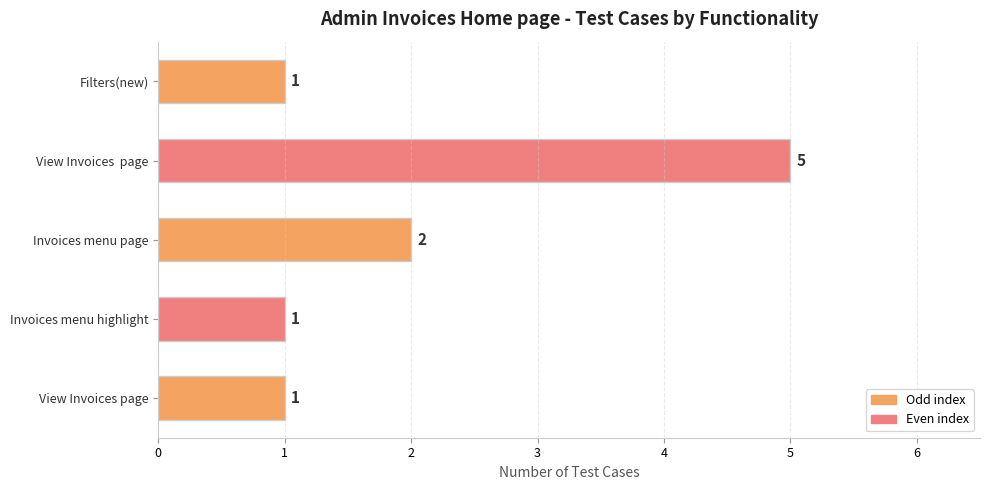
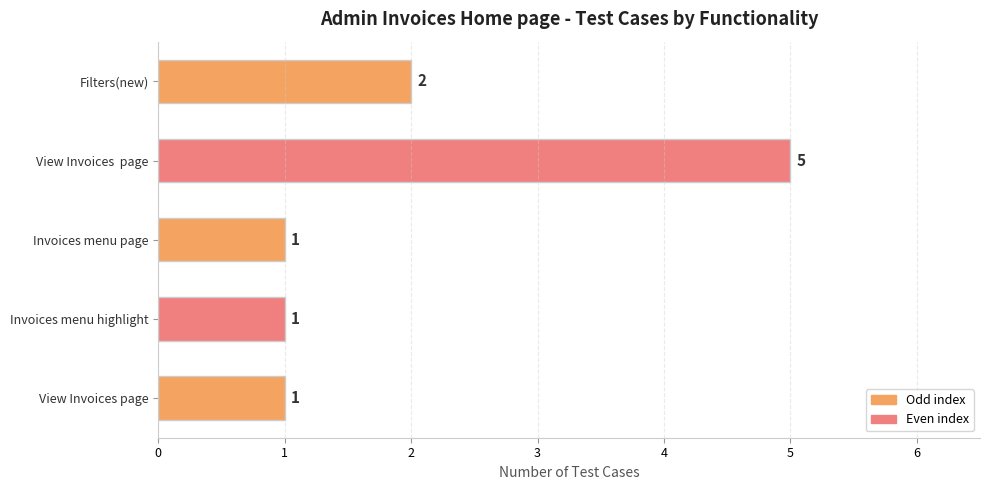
  {
-   "Filters(new)": 1,
-   "Invoices menu page": 2,
+   "Filters(new)": 2,
+   "Invoices menu page": 1,
    "Invoices menu highlight": 1
  }
